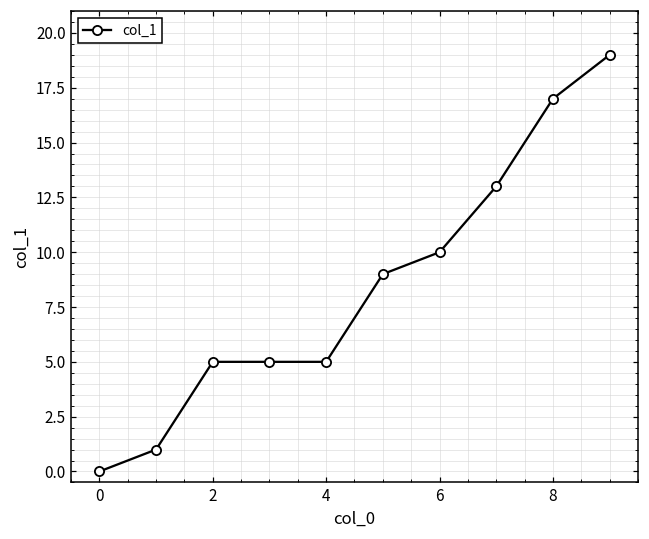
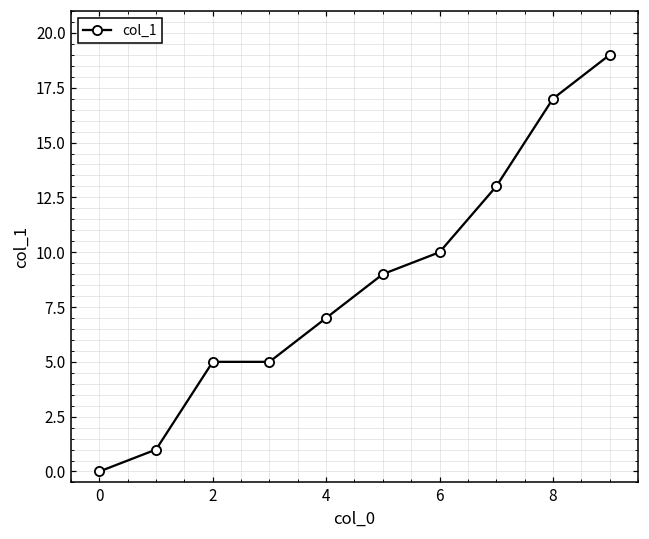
  {
    "0": 0,
    "2": 5,
-   "4": 5,
+   "4": 7,
    "6": 10,
    "8": 17
  }
